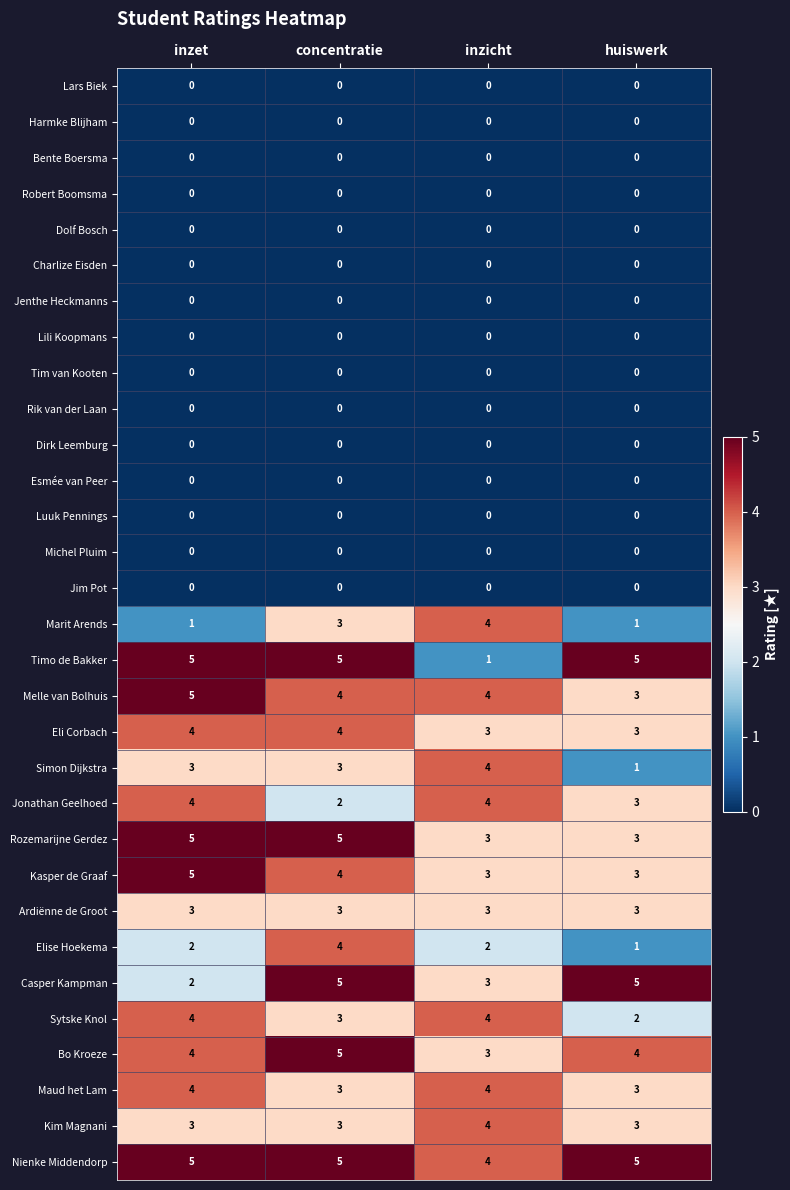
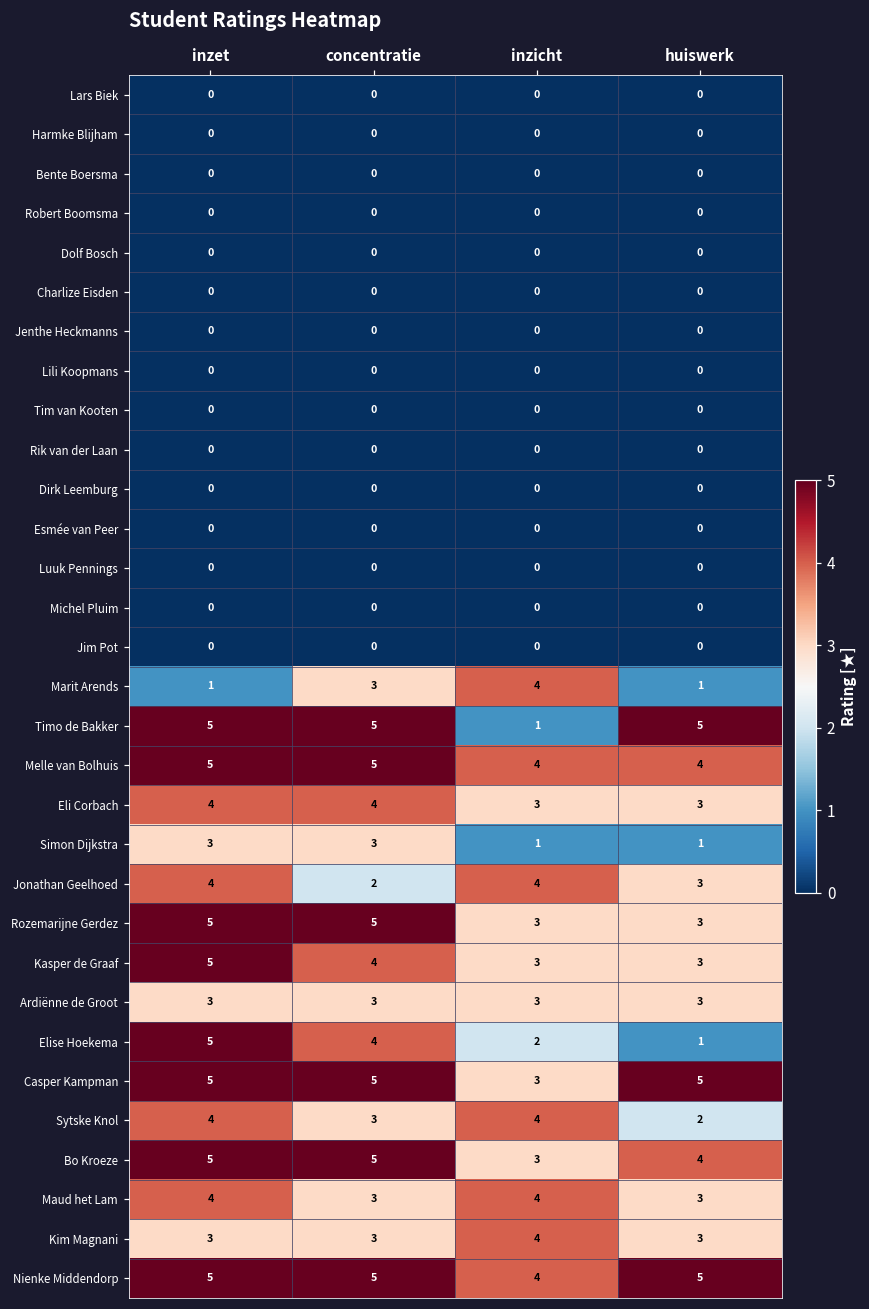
  {
    "Lars Biek": {
      "inzet": 0,
      "concentratie": 0,
      "inzicht": 0,
      "huiswerk": 0
    },
    "Harmke Blijham": {
      "inzet": 0,
      "concentratie": 0,
      "inzicht": 0,
      "huiswerk": 0
    },
    "Bente Boersma": {
      "inzet": 0,
      "concentratie": 0,
      "inzicht": 0,
      "huiswerk": 0
    },
    "Robert Boomsma": {
      "inzet": 0,
      "concentratie": 0,
      "inzicht": 0,
      "huiswerk": 0
    },
    "Dolf Bosch": {
      "inzet": 0,
      "concentratie": 0,
      "inzicht": 0,
      "huiswerk": 0
    },
    "Charlize Eisden": {
      "inzet": 0,
      "concentratie": 0,
      "inzicht": 0,
      "huiswerk": 0
    },
    "Jenthe Heckmanns": {
      "inzet": 0,
      "concentratie": 0,
      "inzicht": 0,
      "huiswerk": 0
    },
    "Lili Koopmans": {
      "inzet": 0,
      "concentratie": 0,
      "inzicht": 0,
      "huiswerk": 0
    },
    "Tim van Kooten": {
      "inzet": 0,
      "concentratie": 0,
      "inzicht": 0,
      "huiswerk": 0
    },
    "Rik van der Laan": {
      "inzet": 0,
      "concentratie": 0,
      "inzicht": 0,
      "huiswerk": 0
    },
    "Dirk Leemburg": {
      "inzet": 0,
      "concentratie": 0,
      "inzicht": 0,
      "huiswerk": 0
    },
    "Esmée van Peer": {
      "inzet": 0,
      "concentratie": 0,
      "inzicht": 0,
      "huiswerk": 0
    },
    "Luuk Pennings": {
      "inzet": 0,
      "concentratie": 0,
      "inzicht": 0,
      "huiswerk": 0
    },
    "Michel Pluim": {
      "inzet": 0,
      "concentratie": 0,
      "inzicht": 0,
      "huiswerk": 0
    },
    "Jim Pot": {
      "inzet": 0,
      "concentratie": 0,
      "inzicht": 0,
      "huiswerk": 0
    },
    "Marit Arends": {
      "inzet": 1,
      "concentratie": 3,
      "inzicht": 4,
      "huiswerk": 1
    },
    "Timo de Bakker": {
      "inzet": 5,
      "concentratie": 5,
      "inzicht": 1,
      "huiswerk": 5
    },
    "Melle van Bolhuis": {
      "inzet": 5,
-     "concentratie": 4,
+     "concentratie": 5,
      "inzicht": 4,
-     "huiswerk": 3
+     "huiswerk": 4
    },
    "Eli Corbach": {
      "inzet": 4,
      "concentratie": 4,
      "inzicht": 3,
      "huiswerk": 3
    },
    "Simon Dijkstra": {
      "inzet": 3,
      "concentratie": 3,
-     "inzicht": 4,
+     "inzicht": 1,
      "huiswerk": 1
    },
    "Jonathan Geelhoed": {
      "inzet": 4,
      "concentratie": 2,
      "inzicht": 4,
      "huiswerk": 3
    },
    "Rozemarijne Gerdez": {
      "inzet": 5,
      "concentratie": 5,
      "inzicht": 3,
      "huiswerk": 3
    },
    "Kasper de Graaf": {
      "inzet": 5,
      "concentratie": 4,
      "inzicht": 3,
      "huiswerk": 3
    },
    "Ardiënne de Groot": {
      "inzet": 3,
      "concentratie": 3,
      "inzicht": 3,
      "huiswerk": 3
    },
    "Elise Hoekema": {
-     "inzet": 2,
+     "inzet": 5,
      "concentratie": 4,
      "inzicht": 2,
      "huiswerk": 1
    },
    "Casper Kampman": {
-     "inzet": 2,
+     "inzet": 5,
      "concentratie": 5,
      "inzicht": 3,
      "huiswerk": 5
    },
    "Sytske Knol": {
      "inzet": 4,
      "concentratie": 3,
      "inzicht": 4,
      "huiswerk": 2
    },
    "Bo Kroeze": {
-     "inzet": 4,
+     "inzet": 5,
      "concentratie": 5,
      "inzicht": 3,
      "huiswerk": 4
    },
    "Maud het Lam": {
      "inzet": 4,
      "concentratie": 3,
      "inzicht": 4,
      "huiswerk": 3
    },
    "Kim Magnani": {
      "inzet": 3,
      "concentratie": 3,
      "inzicht": 4,
      "huiswerk": 3
    },
    "Nienke Middendorp": {
      "inzet": 5,
      "concentratie": 5,
      "inzicht": 4,
      "huiswerk": 5
    }
  }
